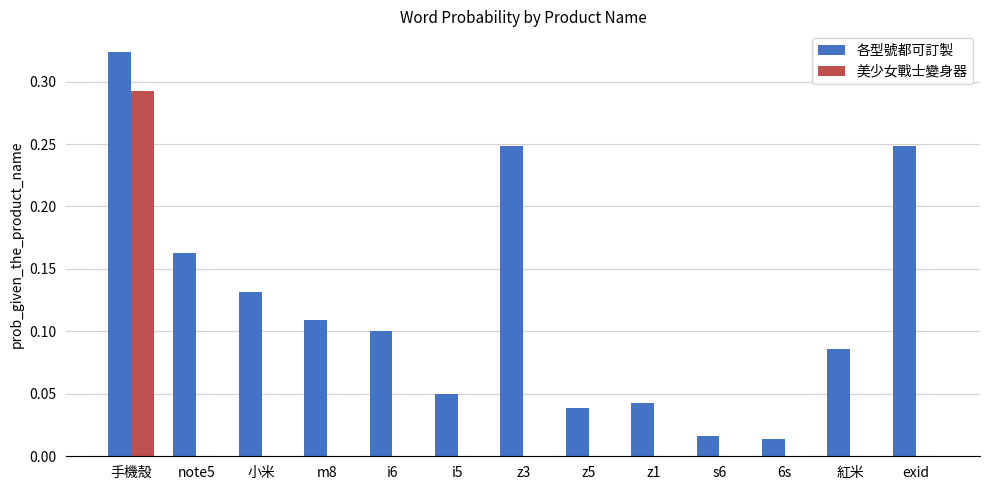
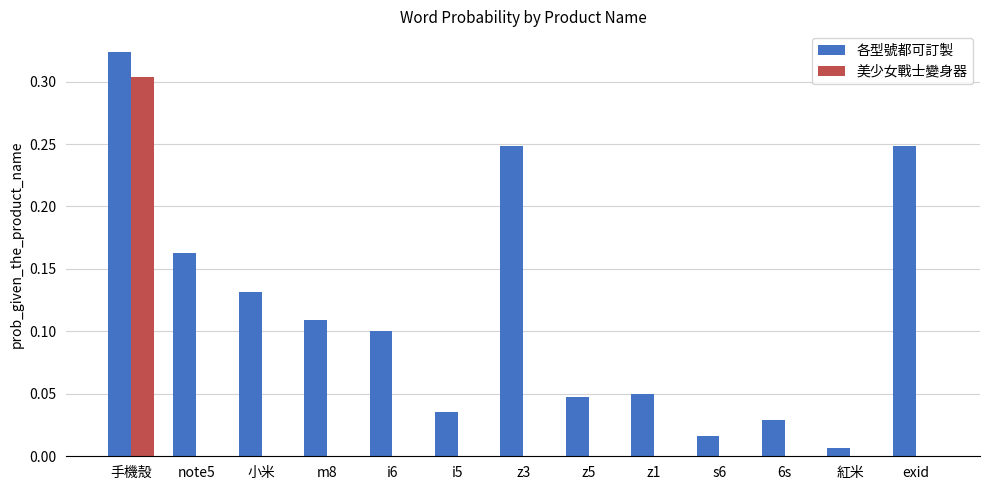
  {
    "各型號都可訂製": {
      "手機殼": 0.324,
      "note5": 0.162,
      "小米": 0.132,
      "m8": 0.109,
      "i6": 0.100,
-     "i5": 0.050,
+     "i5": 0.035,
      "z3": 0.248,
-     "z5": 0.038,
-     "z1": 0.043,
+     "z5": 0.048,
+     "z1": 0.050,
      "s6": 0.016,
-     "6s": 0.014,
-     "紅米": 0.086,
+     "6s": 0.029,
+     "紅米": 0.007,
      "exid": 0.249
    },
    "美少女戰士變身器": {
-     "手機殼": 0.293,
+     "手機殼": 0.303,
      "note5": 0.000,
      "小米": 0.000,
      "m8": 0.000,
      "i6": 0.000,
      "i5": 0.000,
      "z3": 0.000,
      "z5": 0.000,
      "z1": 0.000,
      "s6": 0.000,
      "6s": 0.000,
      "紅米": 0.000,
      "exid": 0.000
    }
  }
